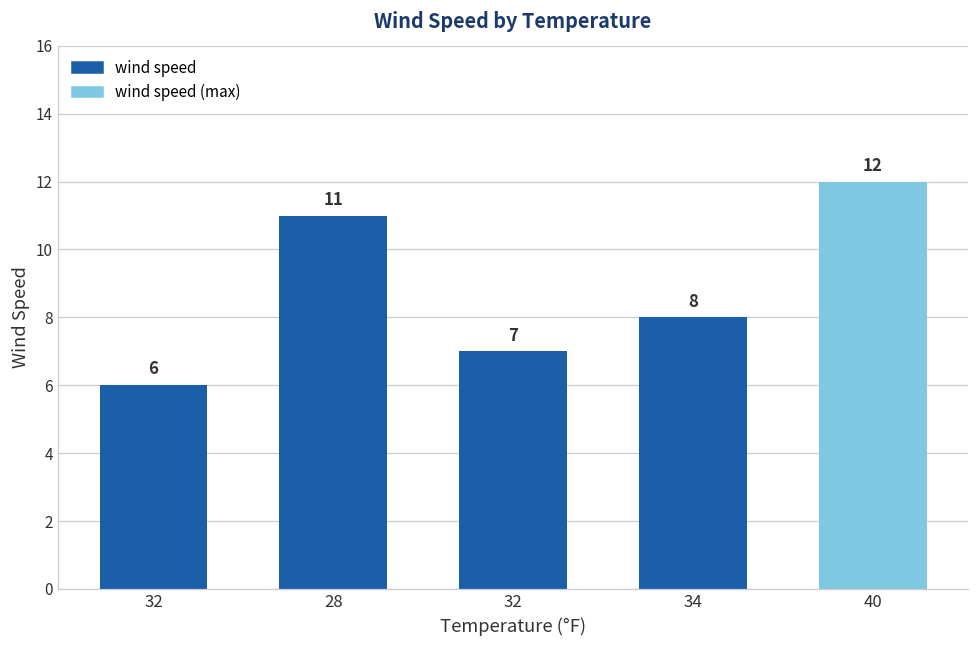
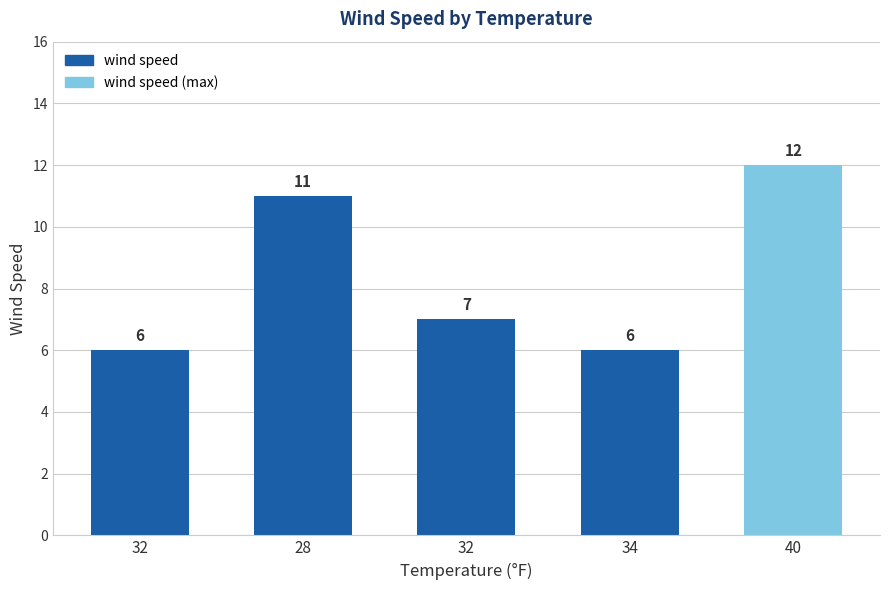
  {
    "28": 11,
-   "34": 8,
+   "34": 6,
    "40": 12
  }
